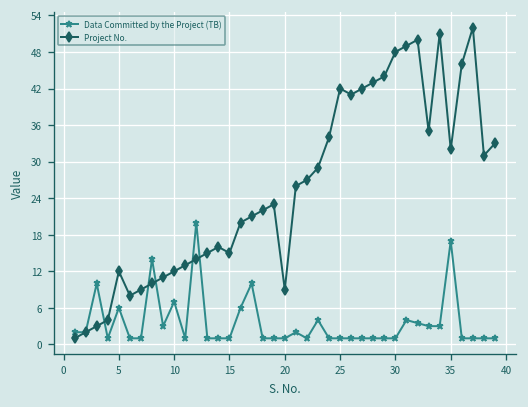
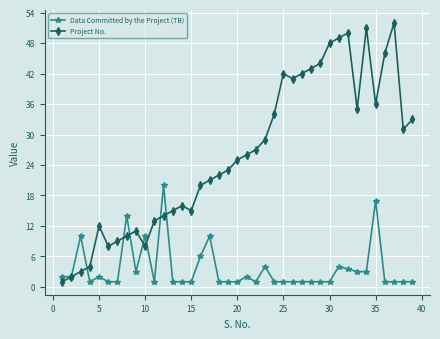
  {
    "Data Committed by the Project (TB)": {
-     "5": 6,
-     "10": 7,
+     "5": 2,
+     "10": 10,
      "15": 1,
      "20": 1,
      "25": 1,
      "30": 1,
      "35": 17
    },
    "Project No.": {
      "5": 12,
-     "10": 12,
+     "10": 8,
      "15": 15,
-     "20": 9,
+     "20": 25,
      "25": 42,
      "30": 48,
-     "35": 32
+     "35": 36
    }
  }
